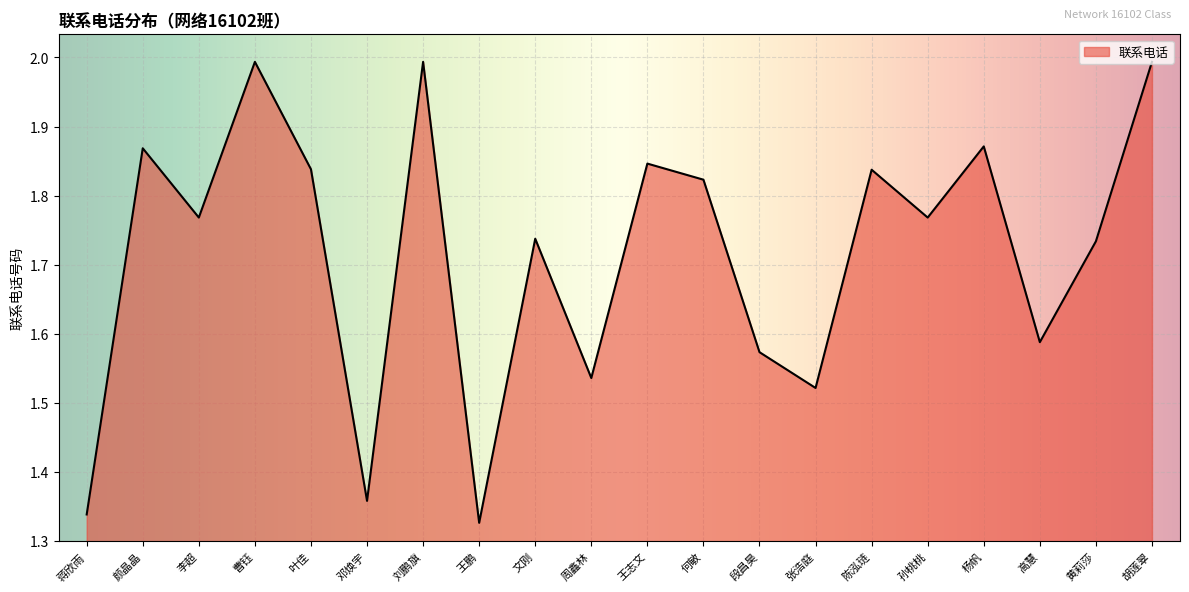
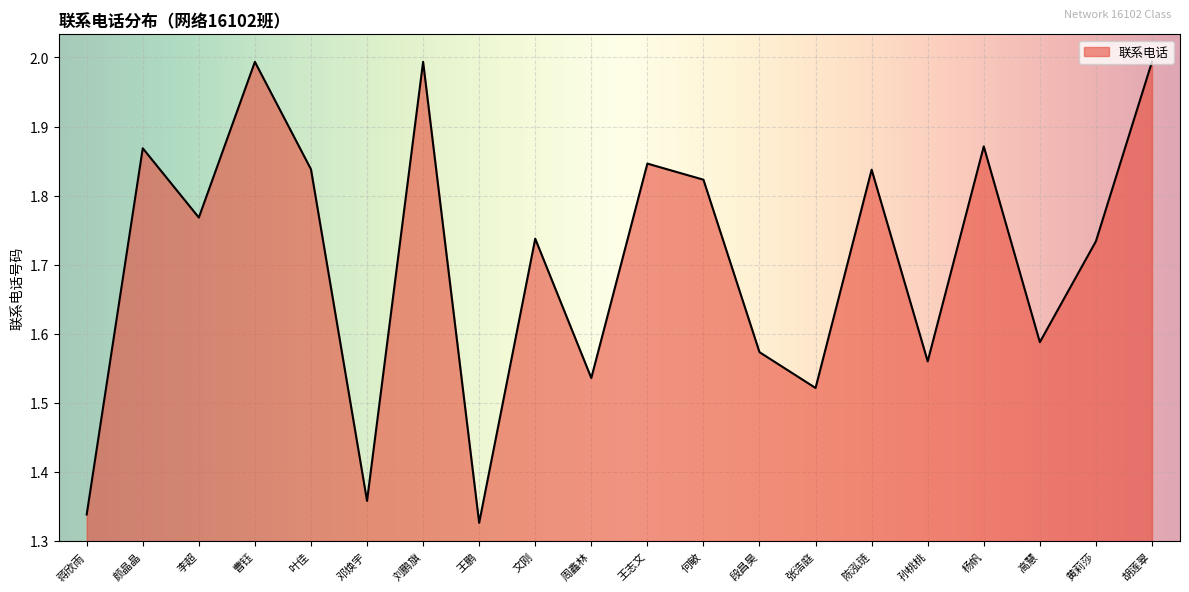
  {
    "蒋欣雨": 1.34,
    "颜晶晶": 1.87,
    "李超": 1.77,
    "曹钰": 1.99,
    "叶佳": 1.84,
    "邓焕宇": 1.36,
    "刘鹏旗": 1.99,
    "王鹏": 1.33,
    "文刚": 1.74,
    "周鑫林": 1.54,
    "王志文": 1.85,
    "何敏": 1.82,
    "段昌昊": 1.57,
    "张浩庭": 1.52,
    "陈泓琏": 1.84,
-   "孙桃桃": 1.77,
+   "孙桃桃": 1.56,
    "杨帆": 1.87,
    "高慧": 1.59,
    "黄莉莎": 1.73
  }
